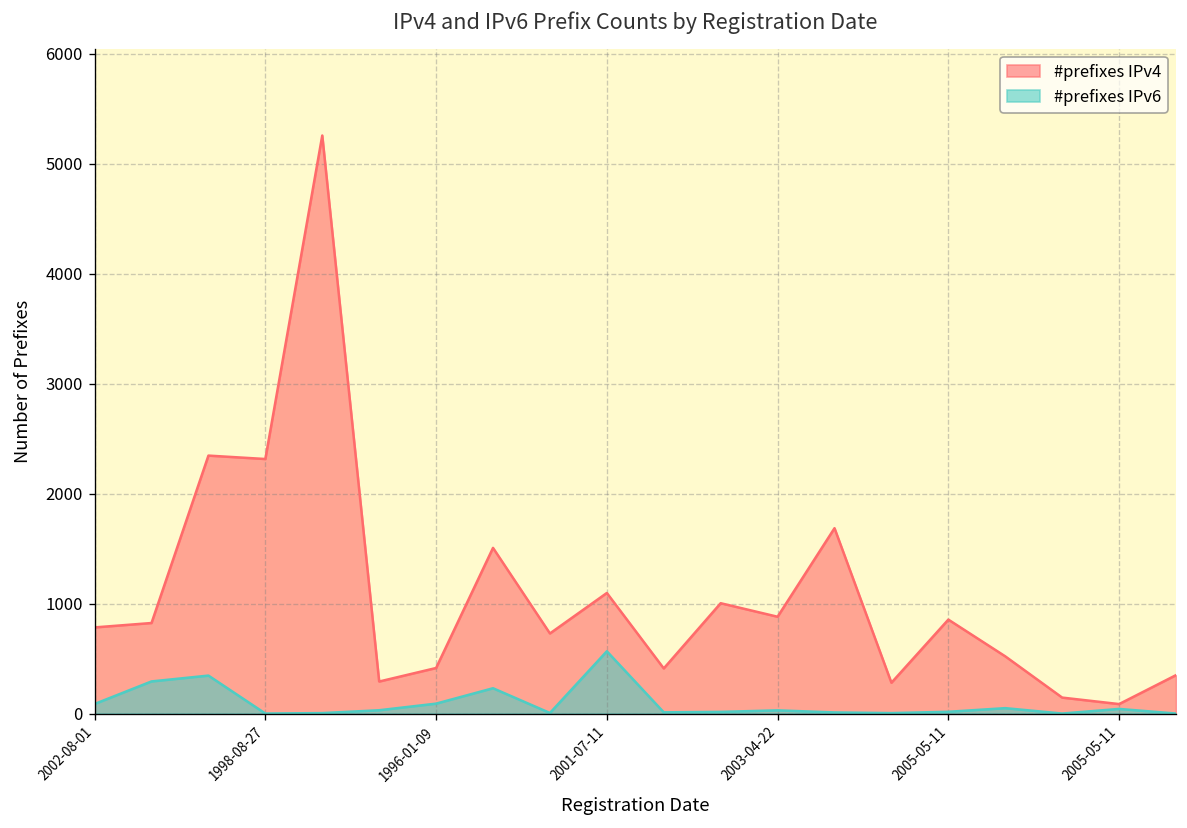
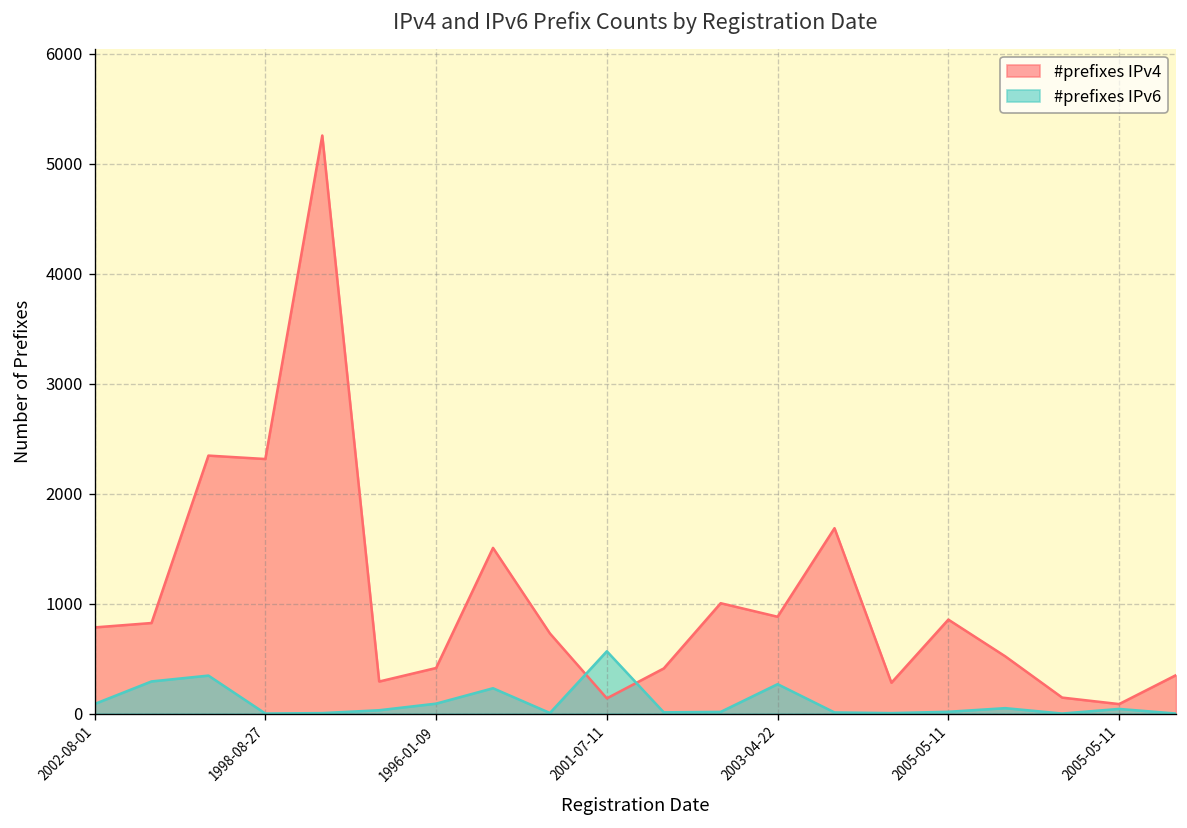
  {
    "#prefixes IPv4": {
      "1998-08-27": 2300,
-     "2001-07-11": 1100,
+     "2001-07-11": 100,
      "2003-04-22": 900
    },
    "#prefixes IPv6": {
      "1998-08-27": 0,
      "2001-07-11": 600,
-     "2003-04-22": 0
+     "2003-04-22": 300
    }
  }
